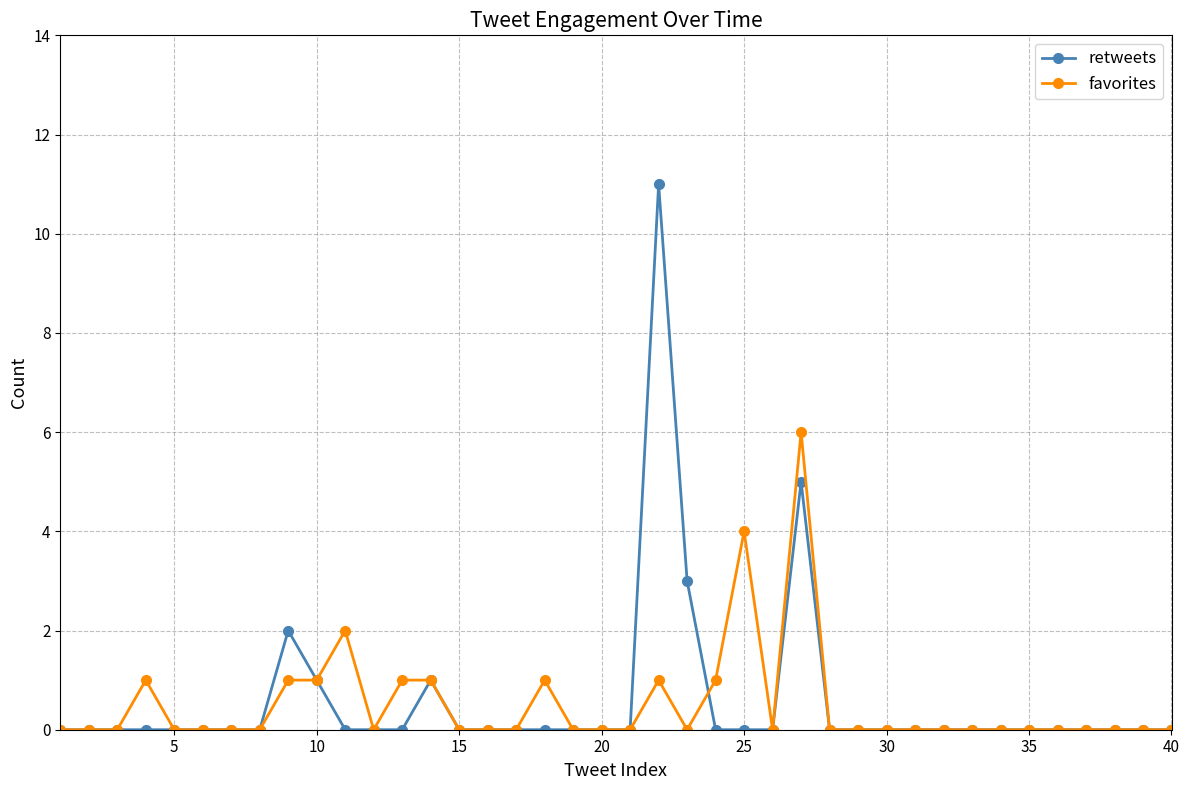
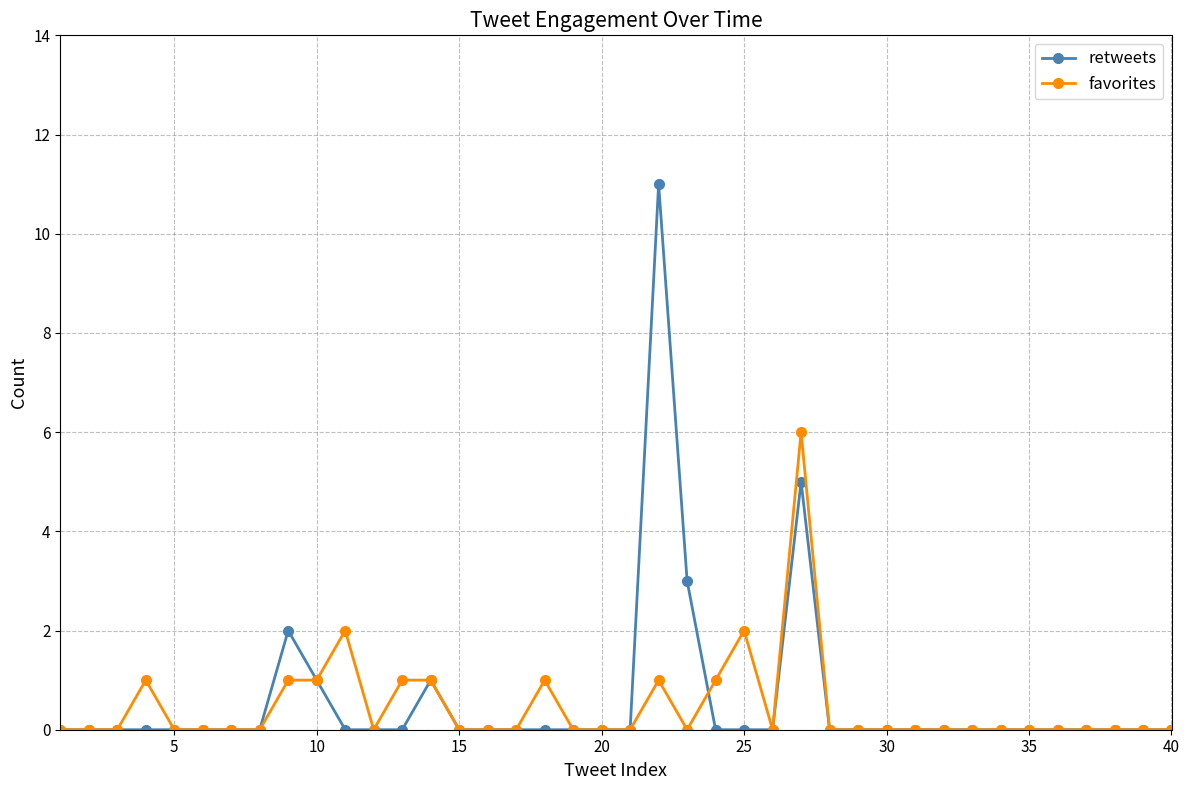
  {
    "retweets": {
      "25": 0
    },
    "favorites": {
-     "25": 4
+     "25": 2
    }
  }
